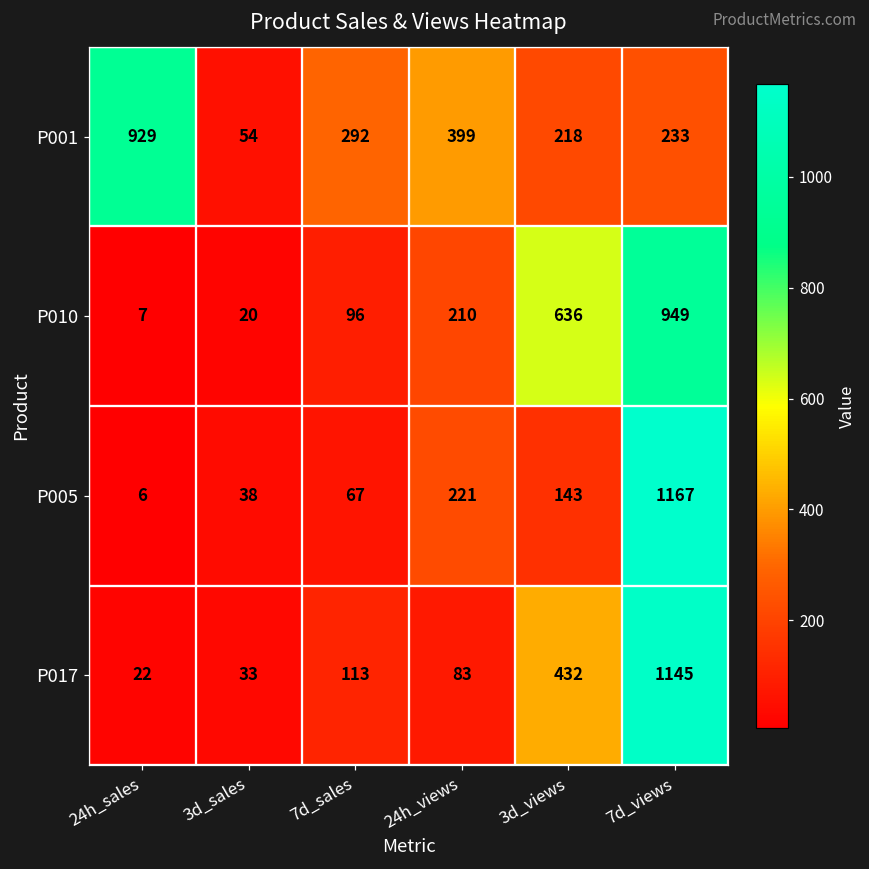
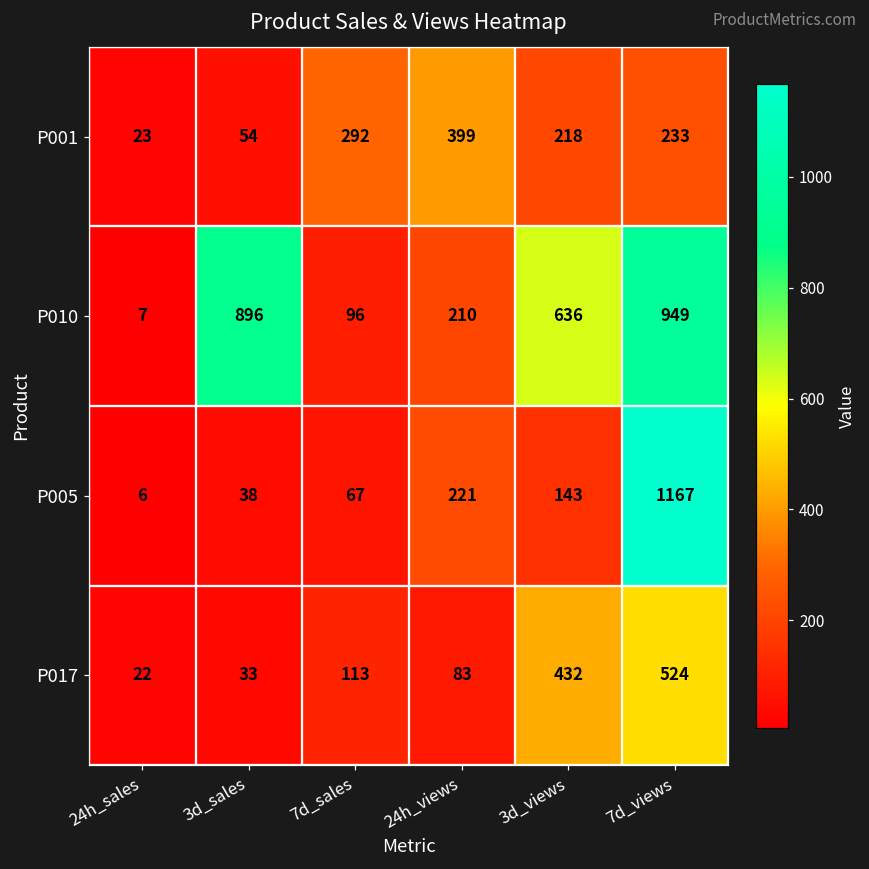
  {
    "P001": {
-     "24h_sales": 929,
+     "24h_sales": 23,
      "3d_sales": 54,
      "7d_sales": 292,
      "24h_views": 399,
      "3d_views": 218,
      "7d_views": 233
    },
    "P010": {
      "24h_sales": 7,
-     "3d_sales": 20,
+     "3d_sales": 896,
      "7d_sales": 96,
      "24h_views": 210,
      "3d_views": 636,
      "7d_views": 949
    },
    "P005": {
      "24h_sales": 6,
      "3d_sales": 38,
      "7d_sales": 67,
      "24h_views": 221,
      "3d_views": 143,
      "7d_views": 1167
    },
    "P017": {
      "24h_sales": 22,
      "3d_sales": 33,
      "7d_sales": 113,
      "24h_views": 83,
      "3d_views": 432,
-     "7d_views": 1145
+     "7d_views": 524
    }
  }
